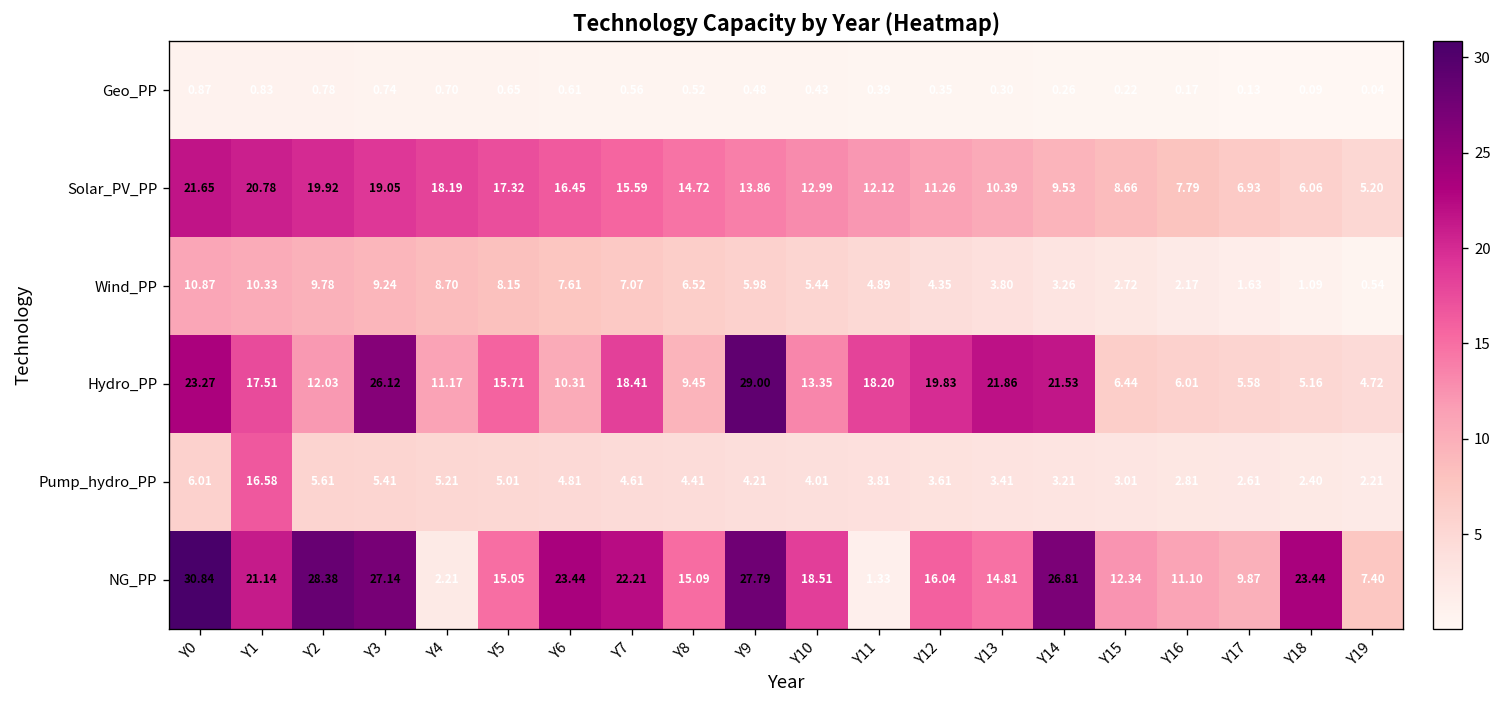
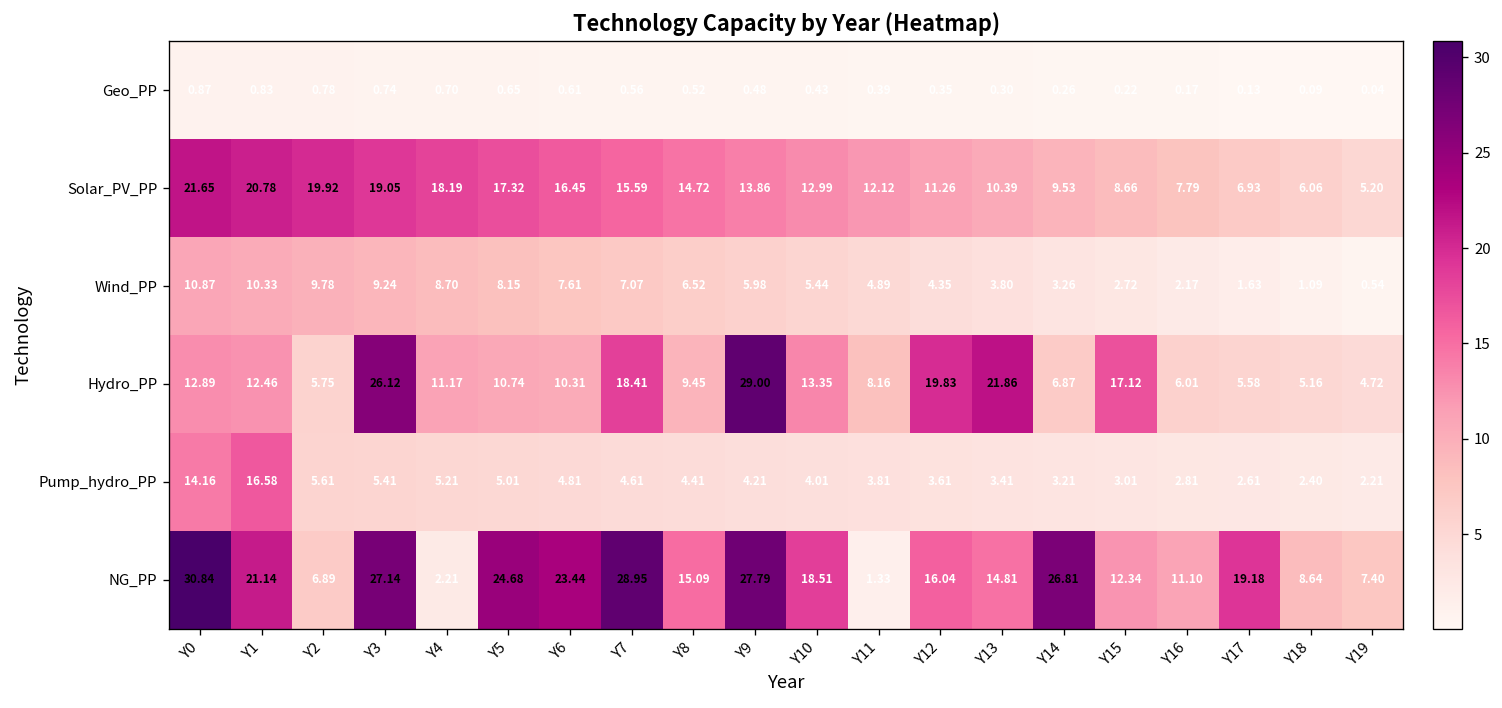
  {
    "Solar_PV_PP": {
      "Y0": 21.65,
      "Y1": 20.78,
      "Y2": 19.92,
      "Y3": 19.05,
      "Y4": 18.19,
      "Y5": 17.32,
      "Y6": 16.45,
      "Y7": 15.59,
      "Y8": 14.72,
      "Y9": 13.86,
      "Y10": 12.99,
      "Y11": 12.12,
      "Y12": 11.26,
      "Y13": 10.39,
      "Y14": 9.53,
      "Y15": 8.66,
      "Y16": 7.79,
      "Y17": 6.93,
      "Y18": 6.06
    },
    "Wind_PP": {
      "Y0": 10.87,
      "Y1": 10.33,
      "Y2": 9.78,
      "Y3": 9.24,
      "Y4": 8.70,
      "Y5": 8.15,
      "Y6": 7.61,
      "Y7": 7.07,
      "Y8": 6.52,
      "Y9": 5.98
    },
    "Hydro_PP": {
-     "Y0": 23.27,
-     "Y1": 17.51,
-     "Y2": 12.03,
+     "Y0": 12.89,
+     "Y1": 12.46,
+     "Y2": 5.75,
      "Y3": 26.12,
      "Y4": 11.17,
-     "Y5": 15.71,
+     "Y5": 10.74,
      "Y6": 10.31,
      "Y7": 18.41,
      "Y8": 9.45,
      "Y9": 29.00,
      "Y10": 13.35,
-     "Y11": 18.20,
+     "Y11": 8.16,
      "Y12": 19.83,
      "Y13": 21.86,
-     "Y14": 21.53,
-     "Y15": 6.44,
+     "Y14": 6.87,
+     "Y15": 17.12,
      "Y16": 6.01
    },
    "Pump_hydro_PP": {
-     "Y0": 6.01,
+     "Y0": 14.16,
      "Y1": 16.58
    },
    "NG_PP": {
      "Y0": 30.84,
      "Y1": 21.14,
-     "Y2": 28.38,
+     "Y2": 6.89,
      "Y3": 27.14,
-     "Y5": 15.05,
+     "Y5": 24.68,
      "Y6": 23.44,
-     "Y7": 22.21,
+     "Y7": 28.95,
      "Y8": 15.09,
      "Y9": 27.79,
      "Y10": 18.51,
      "Y12": 16.04,
      "Y13": 14.81,
      "Y14": 26.81,
      "Y15": 12.34,
      "Y16": 11.10,
-     "Y17": 9.87,
-     "Y18": 23.44,
+     "Y17": 19.18,
+     "Y18": 8.64,
      "Y19": 7.40
    }
  }
